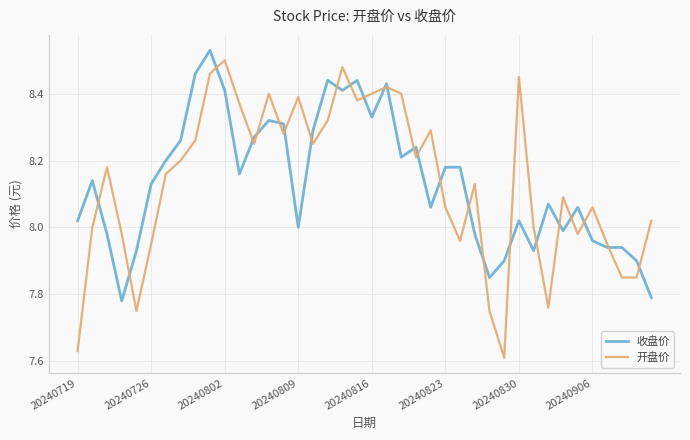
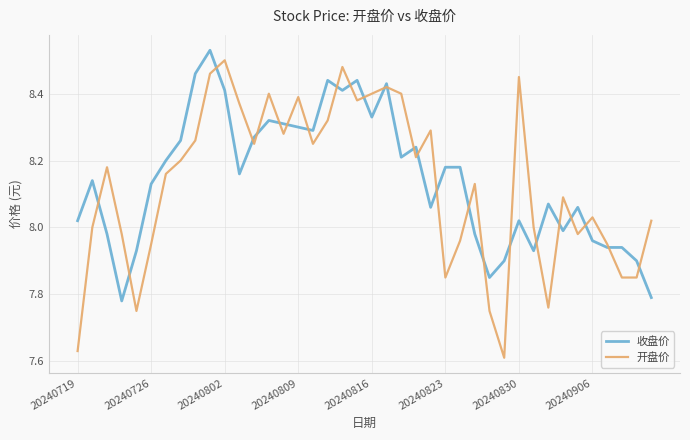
  {
    "收盘价": {
      "20240719": 8.02,
      "20240726": 8.13,
      "20240802": 8.41,
-     "20240809": 8.0,
+     "20240809": 8.3,
      "20240816": 8.33,
      "20240823": 8.18,
      "20240830": 8.02,
      "20240906": 7.96
    },
    "开盘价": {
      "20240719": 7.63,
      "20240726": 7.95,
      "20240802": 8.50,
      "20240809": 8.39,
      "20240816": 8.40,
-     "20240823": 8.06,
+     "20240823": 7.85,
      "20240830": 8.45,
-     "20240906": 8.06
+     "20240906": 8.03
    }
  }
